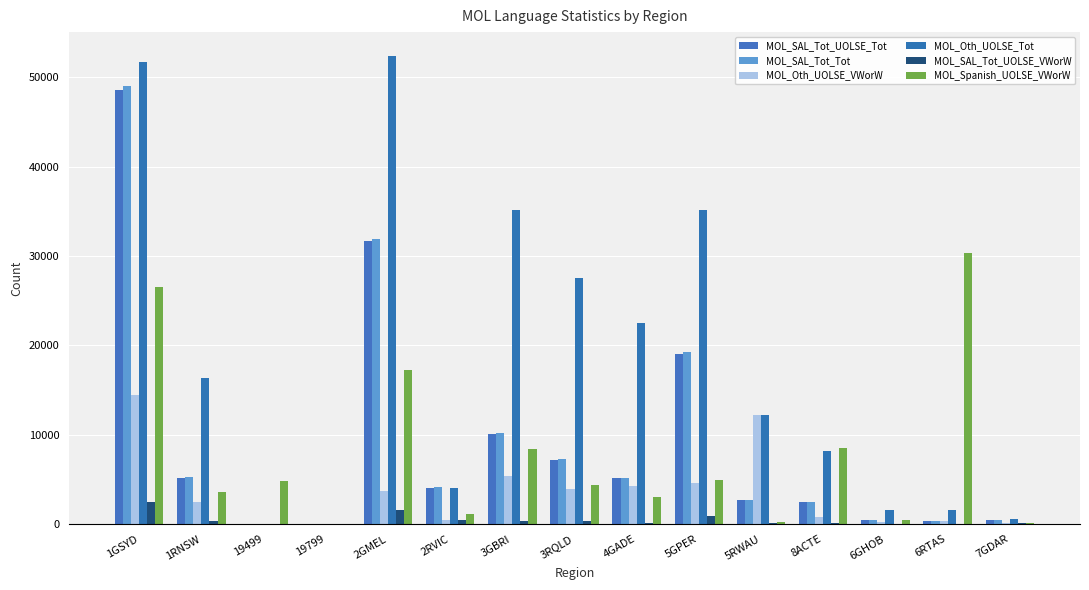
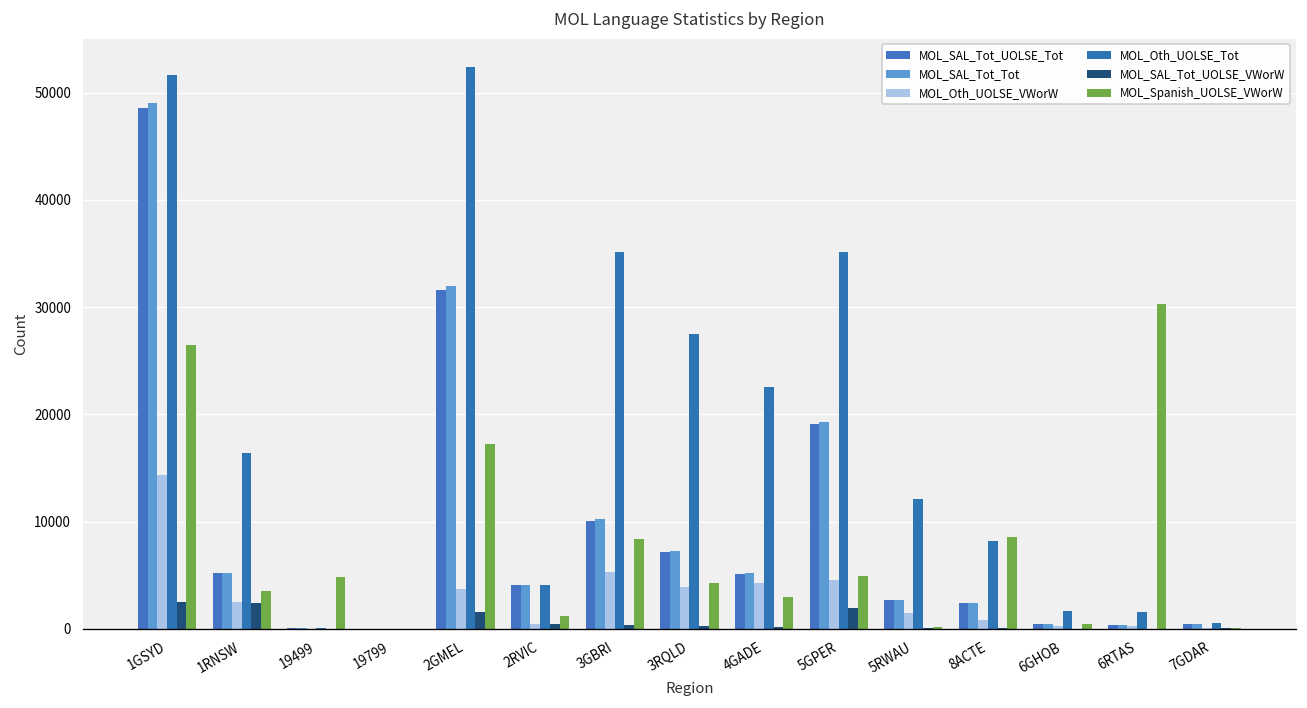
  {
    "MOL_Oth_UOLSE_VWorW": {
      "1GSYD": 14000,
      "1RNSW": 2000,
      "19499": 0,
      "19799": 0,
      "2GMEL": 4000,
      "2RVIC": 0,
      "3GBRI": 5000,
      "3RQLD": 4000,
      "4GADE": 4000,
      "5GPER": 5000,
-     "5RWAU": 12000,
+     "5RWAU": 1000,
      "8ACTE": 1000,
      "6RTAS": 0
    },
    "MOL_SAL_Tot_UOLSE_VWorW": {
      "1GSYD": 3000,
-     "1RNSW": 0,
+     "1RNSW": 2000,
      "19499": 0,
      "19799": 0,
      "2GMEL": 2000,
      "2RVIC": 0,
      "3GBRI": 0,
      "3RQLD": 0,
-     "5GPER": 1000
+     "5GPER": 2000
    },
    "MOL_Spanish_UOLSE_VWorW": {
      "1GSYD": 27000,
      "1RNSW": 4000,
      "19499": 5000,
      "19799": 0,
      "2GMEL": 17000,
      "2RVIC": 1000,
      "3GBRI": 8000,
      "3RQLD": 4000,
      "4GADE": 3000,
      "5GPER": 5000,
      "8ACTE": 9000,
      "6GHOB": 0,
      "6RTAS": 30000
    }
  }
